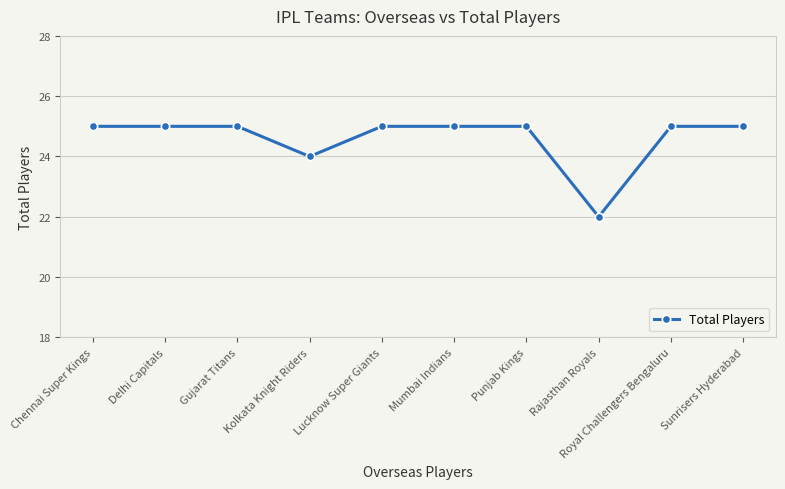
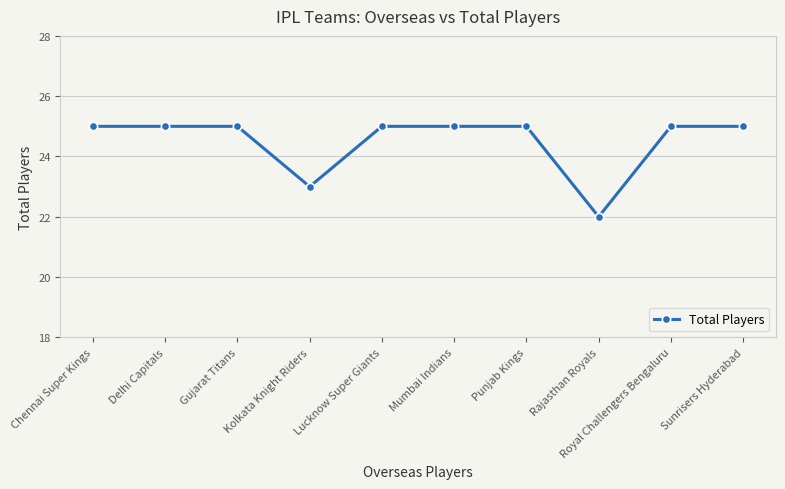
  {
    "Chennai Super Kings": 25,
    "Delhi Capitals": 25,
    "Gujarat Titans": 25,
-   "Kolkata Knight Riders": 24,
+   "Kolkata Knight Riders": 23,
    "Lucknow Super Giants": 25,
    "Mumbai Indians": 25,
    "Punjab Kings": 25,
    "Rajasthan Royals": 22,
    "Royal Challengers Bengaluru": 25,
    "Sunrisers Hyderabad": 25
  }
